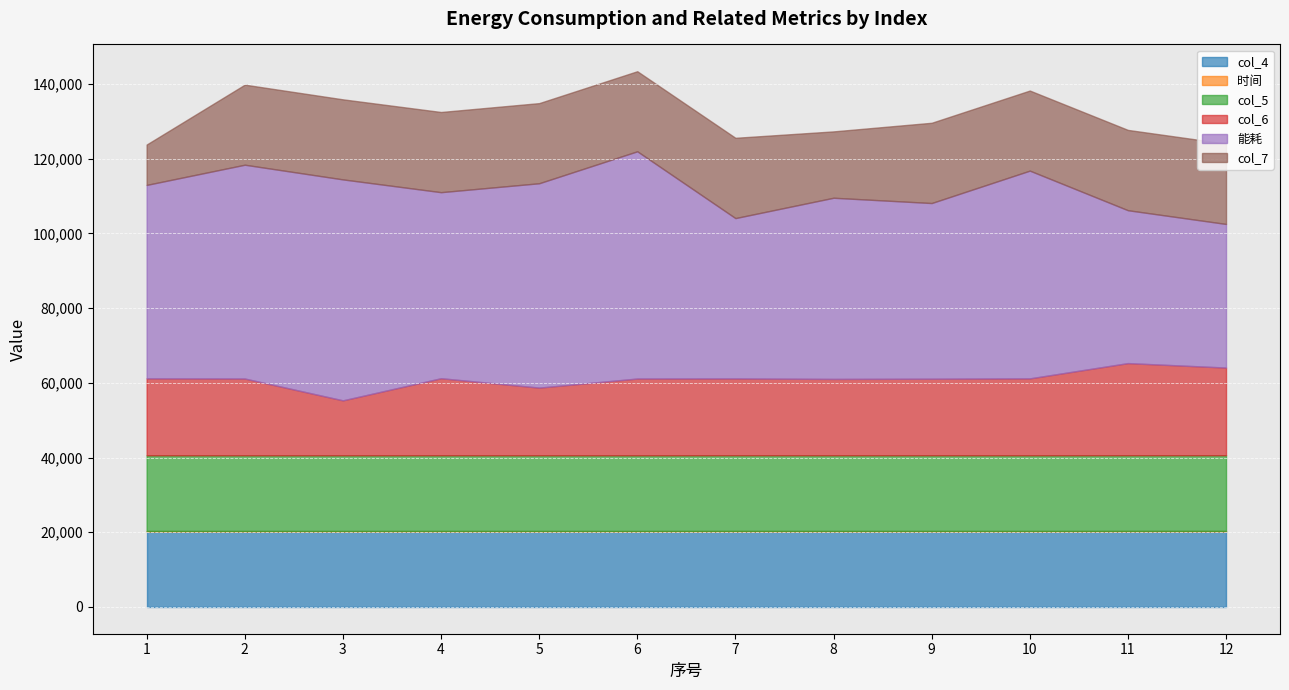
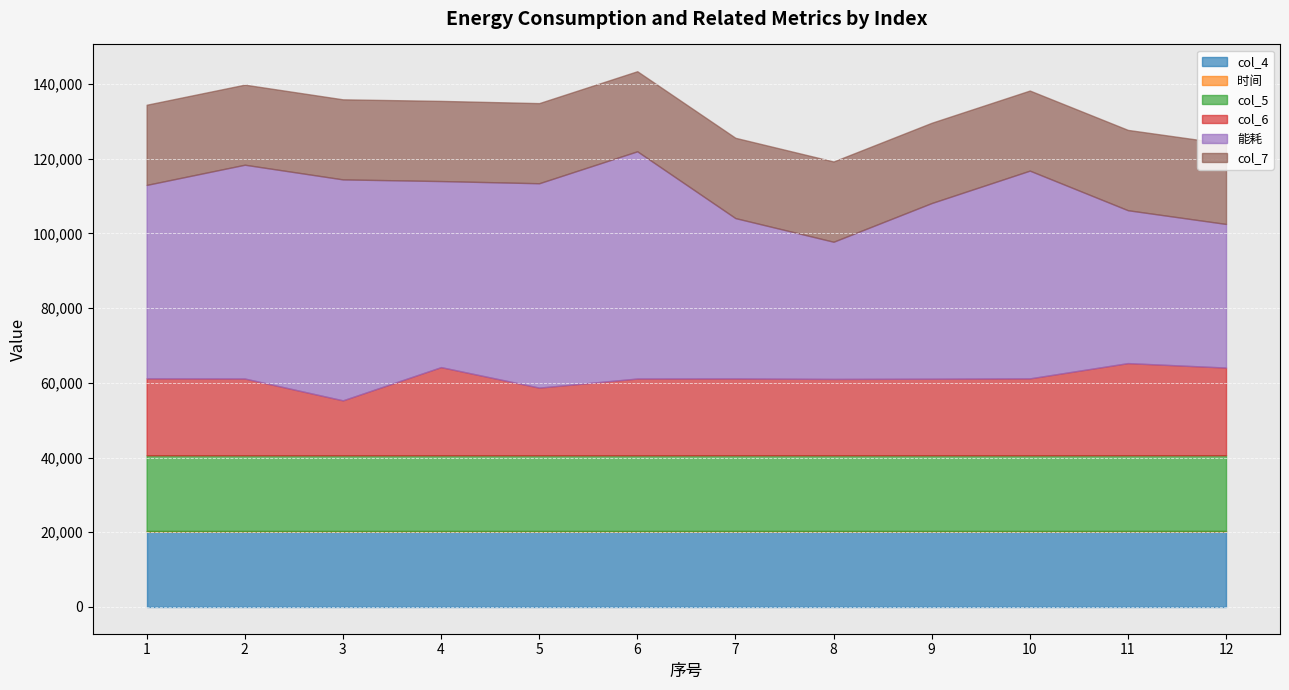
  {
    "时间": {
      "1": "20,000",
      "2": "20,000",
      "3": "20,000",
      "4": "20,000",
      "5": "20,000",
      "6": "20,000",
      "7": "20,000",
      "8": "20,000",
      "9": "20,000",
      "10": "20,000",
      "11": "20,000",
      "12": "20,000"
    },
    "col_5": {
      "1": "20,000",
      "2": "20,000",
      "3": "20,000",
      "4": "20,000",
      "5": "20,000",
      "6": "20,000",
      "7": "20,000",
      "8": "20,000",
      "9": "20,000",
      "10": "20,000",
      "11": "20,000",
      "12": "20,000"
    },
    "col_6": {
      "1": "21,000",
      "2": "21,000",
      "3": "15,000",
-     "4": "21,000",
+     "4": "24,000",
      "5": "18,000",
      "6": "21,000",
      "7": "21,000",
      "8": "20,000",
      "9": "20,000",
      "10": "21,000",
      "11": "25,000",
      "12": "23,000"
    },
    "能耗": {
      "1": "52,000",
      "2": "57,000",
      "3": "59,000",
      "4": "50,000",
      "5": "55,000",
      "6": "61,000",
      "7": "43,000",
-     "8": "48,000",
+     "8": "37,000",
      "9": "47,000",
      "10": "56,000",
      "11": "41,000",
      "12": "38,000"
    },
    "col_7": {
-     "1": "11,000",
+     "1": "21,000",
      "2": "21,000",
      "3": "21,000",
      "4": "21,000",
      "5": "21,000",
      "6": "21,000",
      "7": "21,000",
-     "8": "18,000",
+     "8": "21,000",
      "9": "21,000",
      "10": "21,000",
      "11": "21,000"
    }
  }
